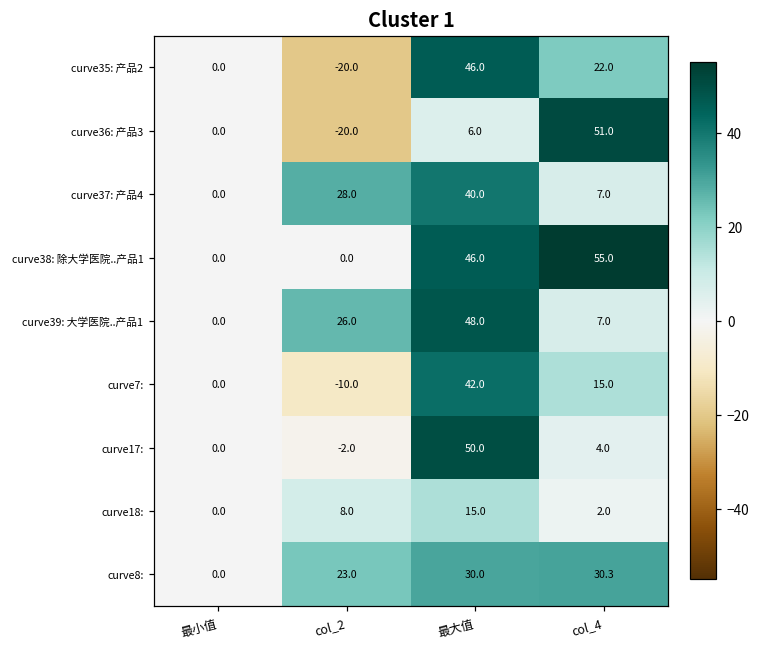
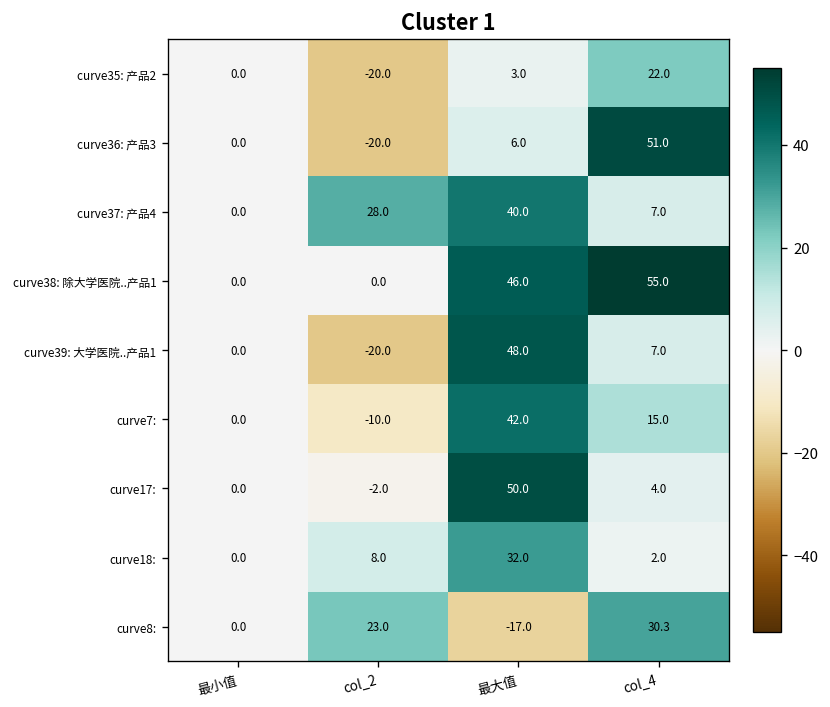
  {
    "curve35: 产品2": {
      "最小值": 0.0,
      "col_2": -20.0,
-     "最大值": 46.0,
+     "最大值": 3.0,
      "col_4": 22.0
    },
    "curve36: 产品3": {
      "最小值": 0.0,
      "col_2": -20.0,
      "最大值": 6.0,
      "col_4": 51.0
    },
    "curve37: 产品4": {
      "最小值": 0.0,
      "col_2": 28.0,
      "最大值": 40.0,
      "col_4": 7.0
    },
    "curve38: 除大学医院..产品1": {
      "最小值": 0.0,
      "col_2": 0.0,
      "最大值": 46.0,
      "col_4": 55.0
    },
    "curve39: 大学医院..产品1": {
      "最小值": 0.0,
-     "col_2": 26.0,
+     "col_2": -20.0,
      "最大值": 48.0,
      "col_4": 7.0
    },
    "curve7:": {
      "最小值": 0.0,
      "col_2": -10.0,
      "最大值": 42.0,
      "col_4": 15.0
    },
    "curve17:": {
      "最小值": 0.0,
      "col_2": -2.0,
      "最大值": 50.0,
      "col_4": 4.0
    },
    "curve18:": {
      "最小值": 0.0,
      "col_2": 8.0,
-     "最大值": 15.0,
+     "最大值": 32.0,
      "col_4": 2.0
    },
    "curve8:": {
      "最小值": 0.0,
      "col_2": 23.0,
-     "最大值": 30.0,
+     "最大值": -17.0,
      "col_4": 30.3
    }
  }
